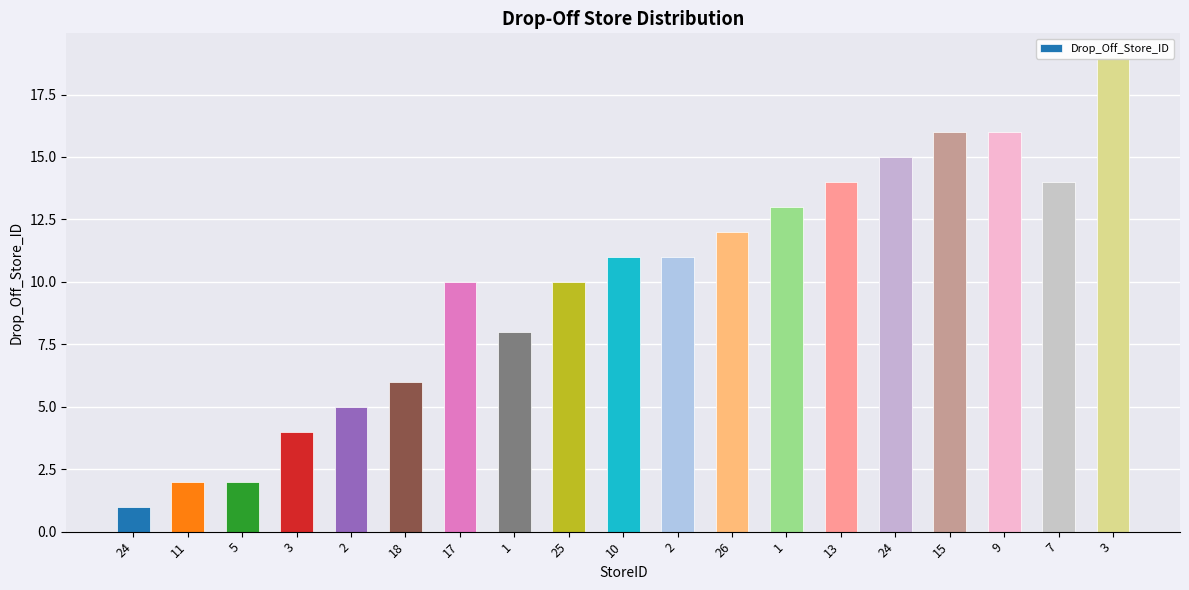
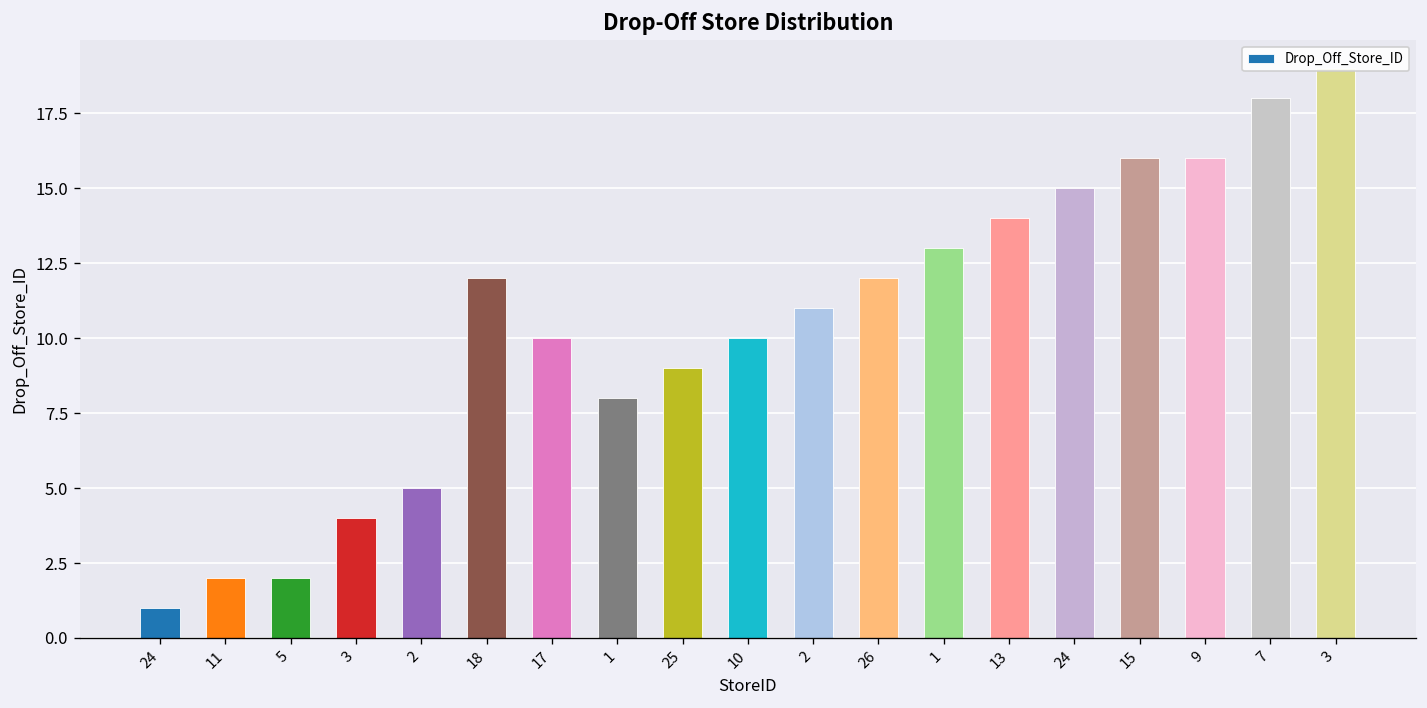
  {
    "11": 2,
    "5": 2,
-   "18": 6,
+   "18": 12,
    "17": 10,
-   "25": 10,
-   "10": 11,
+   "25": 9,
+   "10": 10,
    "26": 12,
    "13": 14,
    "15": 16,
    "9": 16,
-   "7": 14
+   "7": 18
  }
